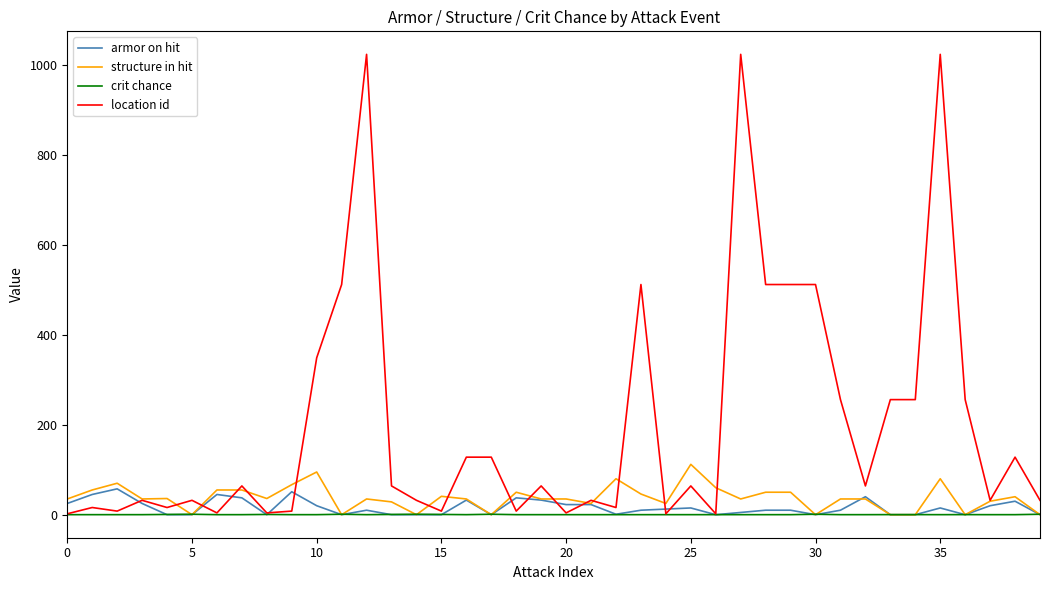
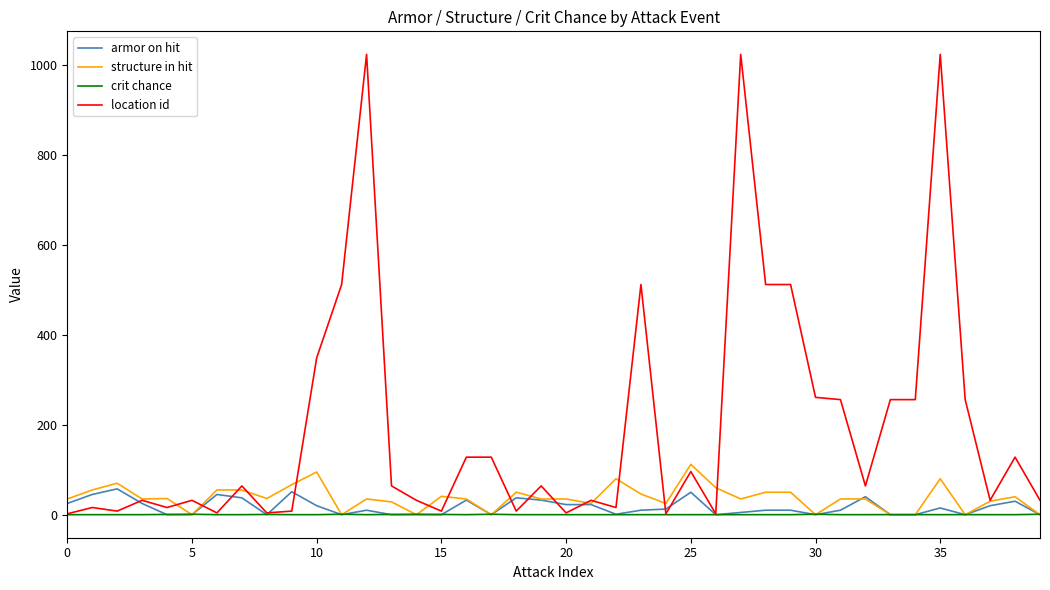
  {
    "armor on hit": {
      "0": 30,
      "10": 20,
      "20": 20,
-     "25": 20,
+     "25": 50,
      "35": 20
    },
    "structure in hit": {
      "0": 40,
      "10": 100,
      "15": 40,
      "20": 40,
      "25": 110,
      "35": 80
    },
    "crit chance": {
      "10": 0,
      "25": 0,
      "35": 0
    },
    "location id": {
      "5": 30,
      "10": 350,
      "15": 10,
-     "25": 60,
-     "30": 510,
+     "25": 100,
+     "30": 260,
      "35": 1020
    }
  }
